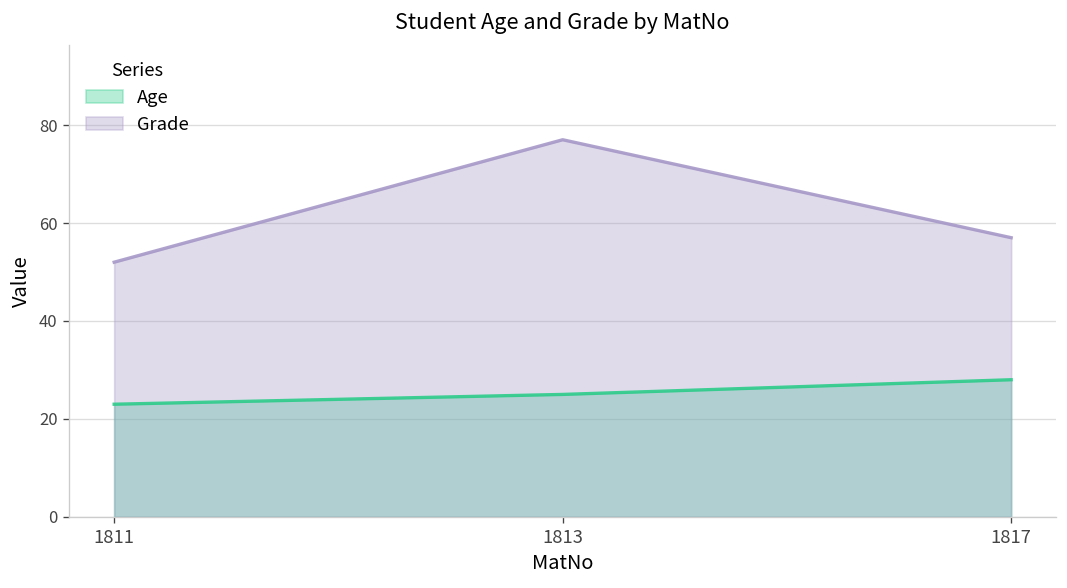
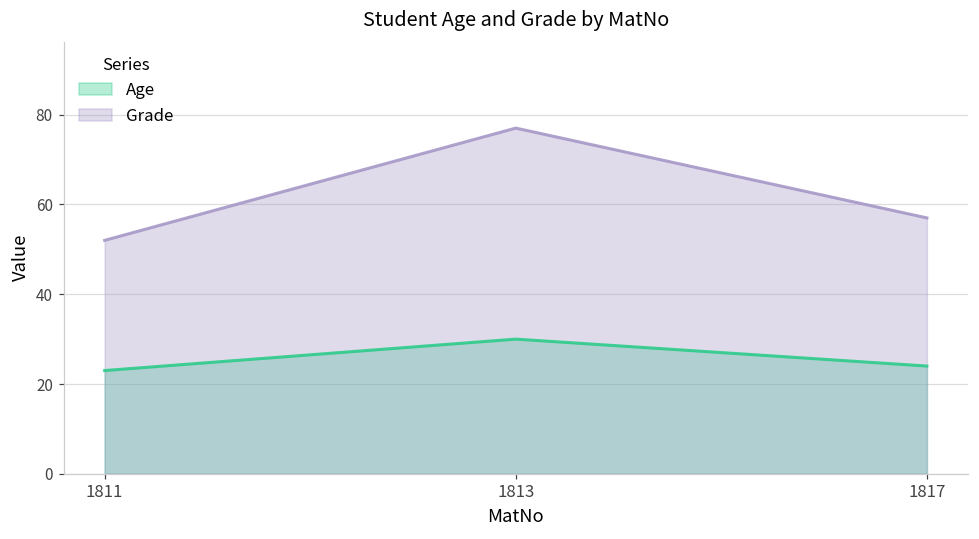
  {
    "Age": {
      "1811": 23,
-     "1813": 25,
-     "1817": 28
+     "1813": 30,
+     "1817": 24
    },
    "Grade": {
      "1811": 52,
      "1813": 77,
      "1817": 57
    }
  }
